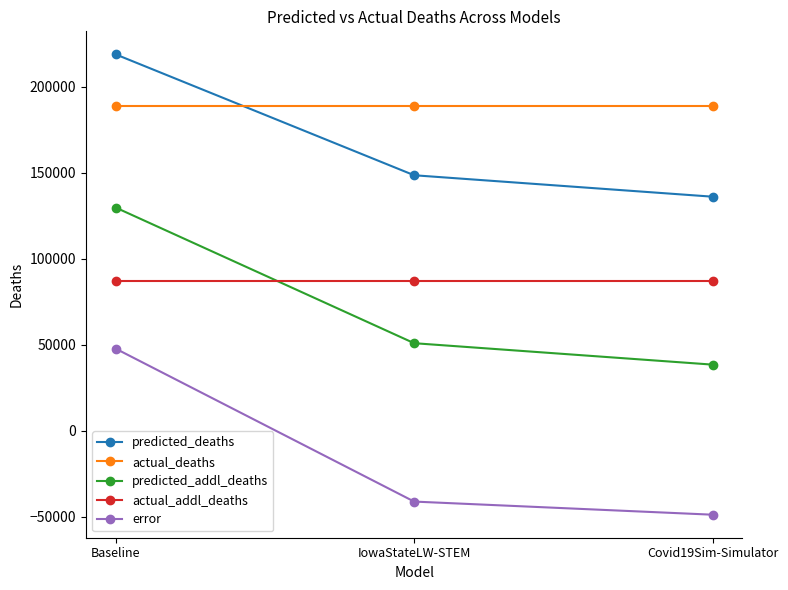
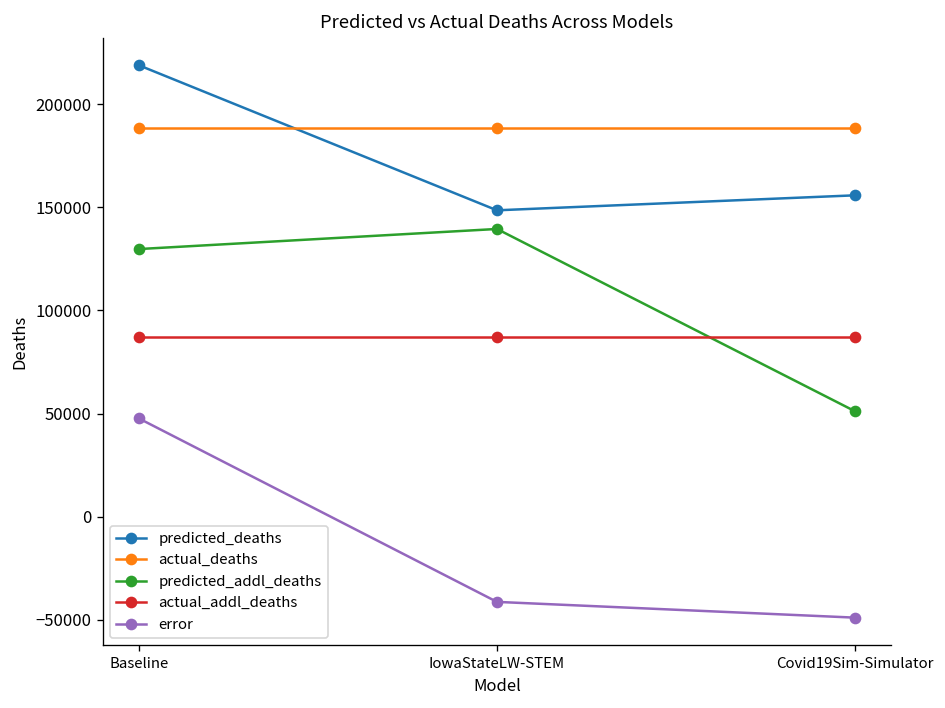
  {
    "predicted_deaths": {
      "Baseline": 219000,
      "IowaStateLW-STEM": 149000,
-     "Covid19Sim-Simulator": 136000
+     "Covid19Sim-Simulator": 156000
    },
    "actual_deaths": {
      "Baseline": 189000,
      "IowaStateLW-STEM": 189000,
      "Covid19Sim-Simulator": 189000
    },
    "predicted_addl_deaths": {
      "Baseline": 130000,
-     "IowaStateLW-STEM": 51000,
-     "Covid19Sim-Simulator": 38000
+     "IowaStateLW-STEM": 140000,
+     "Covid19Sim-Simulator": 51000
    },
    "actual_addl_deaths": {
      "Baseline": 87000,
      "IowaStateLW-STEM": 87000,
      "Covid19Sim-Simulator": 87000
    },
    "error": {
      "Baseline": 48000,
      "IowaStateLW-STEM": -41000,
      "Covid19Sim-Simulator": -49000
    }
  }
